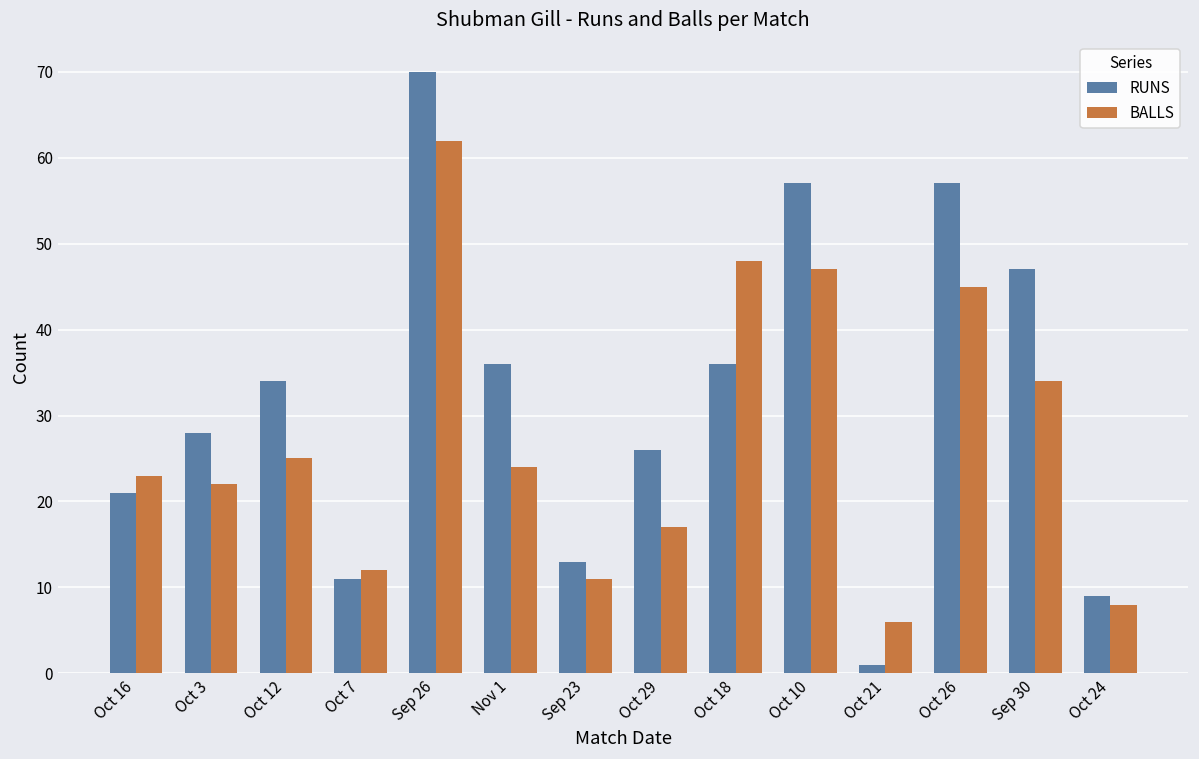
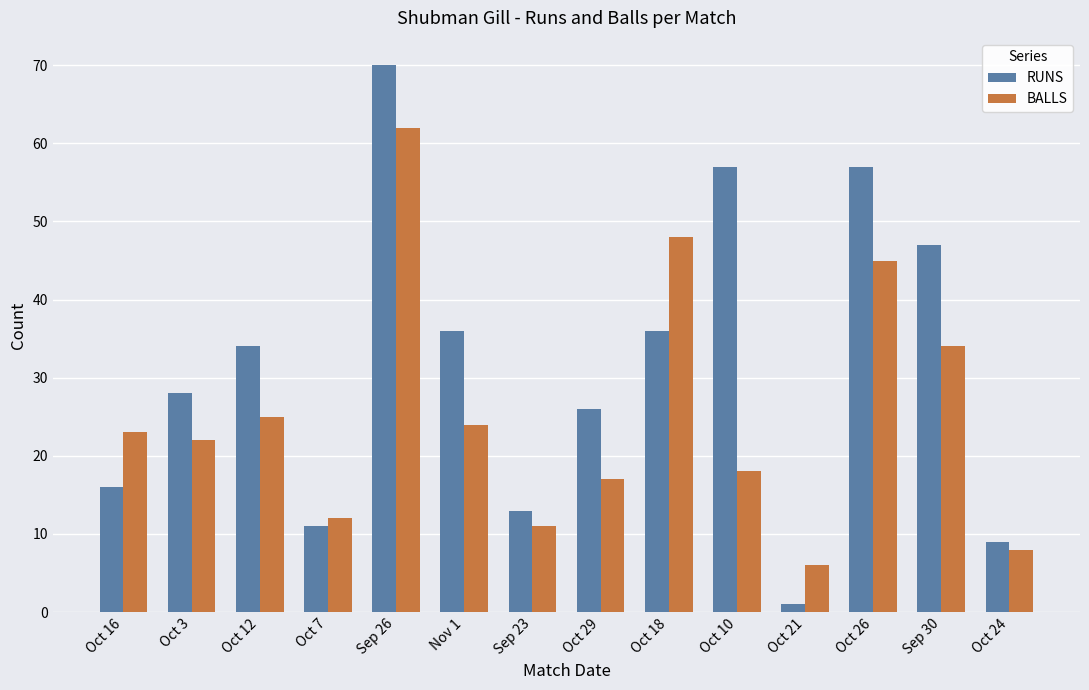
  {
    "RUNS": {
-     "Oct 16": 21,
+     "Oct 16": 16,
      "Oct 3": 28,
      "Oct 12": 34,
      "Oct 7": 11,
      "Sep 26": 70,
      "Nov 1": 36,
      "Sep 23": 13,
      "Oct 29": 26,
      "Oct 18": 36,
      "Oct 10": 57,
      "Oct 21": 1,
      "Oct 26": 57,
      "Sep 30": 47,
      "Oct 24": 9
    },
    "BALLS": {
      "Oct 16": 23,
      "Oct 3": 22,
      "Oct 12": 25,
      "Oct 7": 12,
      "Sep 26": 62,
      "Nov 1": 24,
      "Sep 23": 11,
      "Oct 29": 17,
      "Oct 18": 48,
-     "Oct 10": 47,
+     "Oct 10": 18,
      "Oct 21": 6,
      "Oct 26": 45,
      "Sep 30": 34,
      "Oct 24": 8
    }
  }
